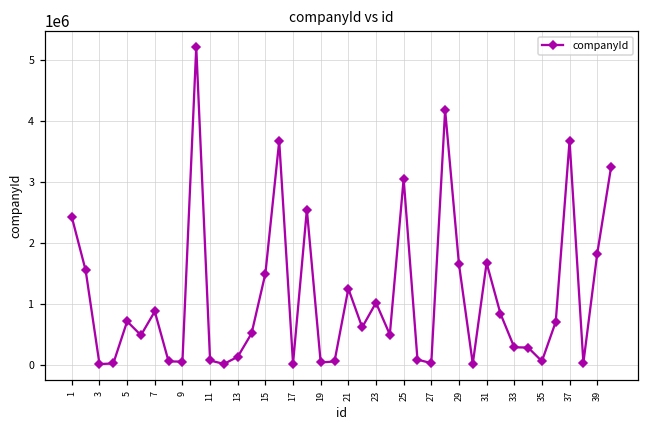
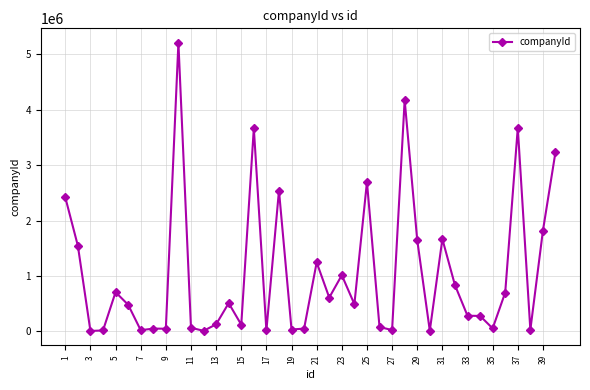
  {
    "1": 2400000,
    "3": 0,
    "5": 700000,
-   "7": 900000,
+   "7": 0,
    "9": 0,
    "11": 100000,
    "13": 100000,
-   "15": 1500000,
+   "15": 100000,
    "17": 0,
    "19": 0,
    "21": 1200000,
    "23": 1000000,
-   "25": 3000000,
+   "25": 2700000,
    "27": 0,
    "29": 1600000,
    "31": 1700000,
    "33": 300000,
    "35": 100000,
    "37": 3700000,
    "39": 1800000
  }
